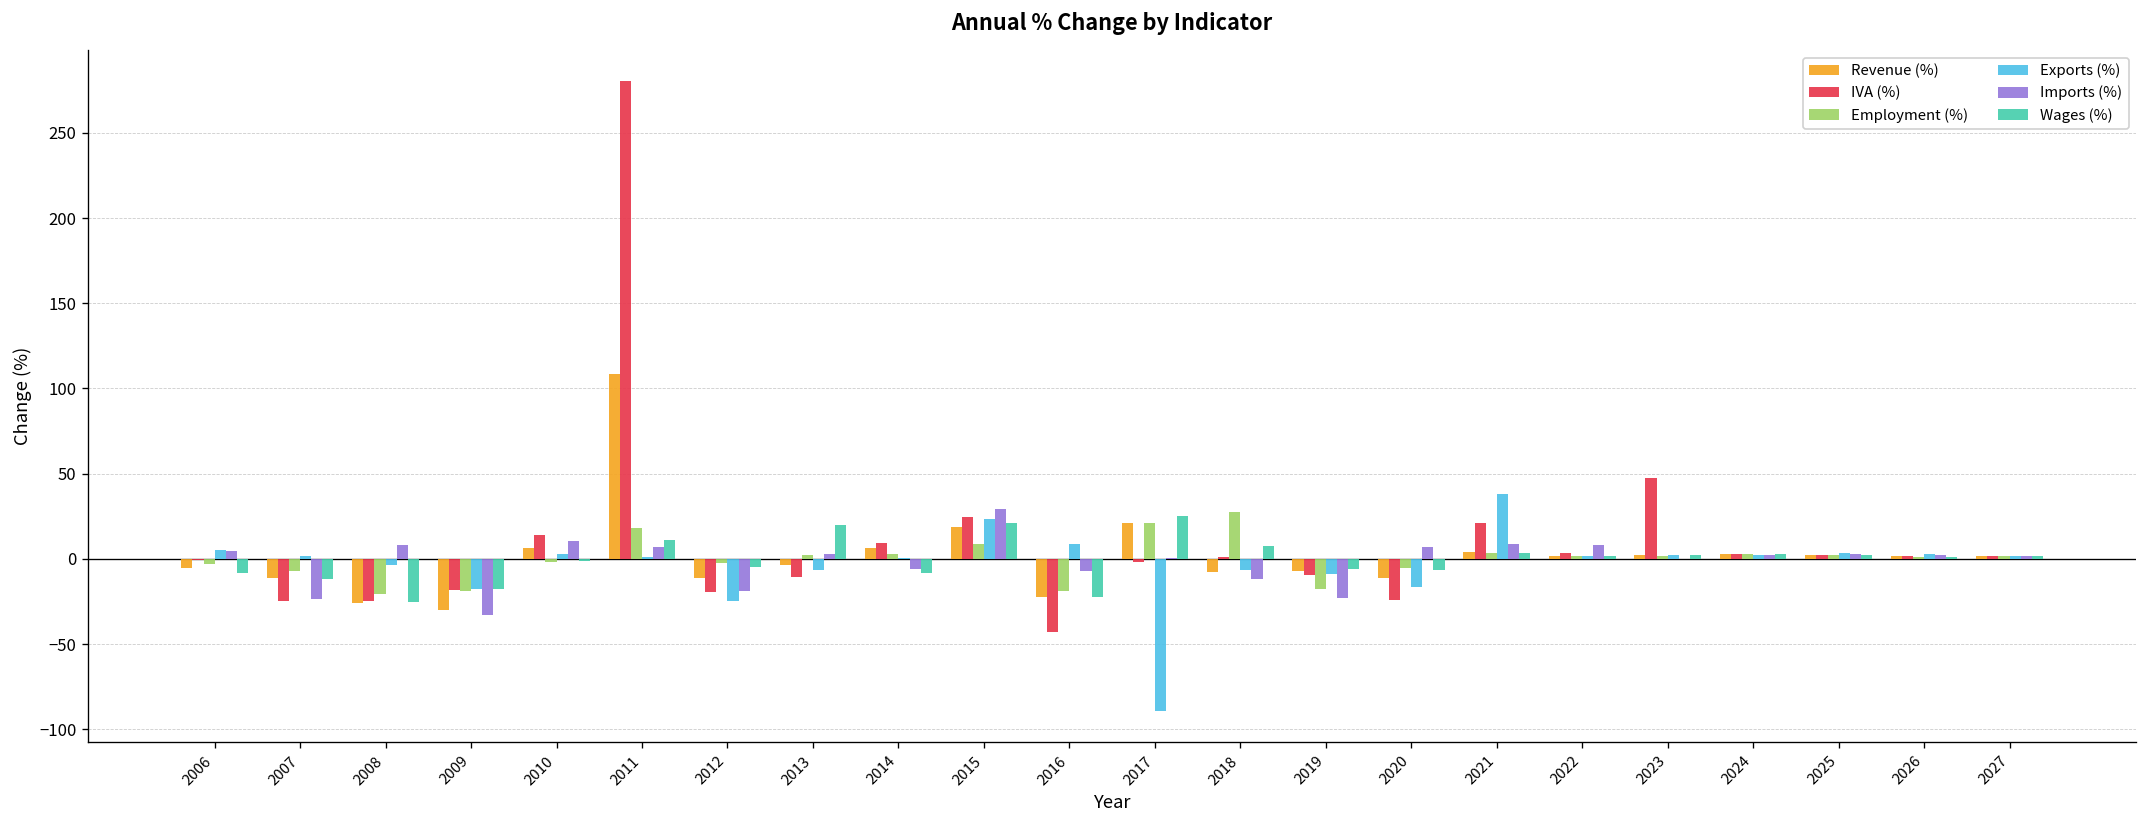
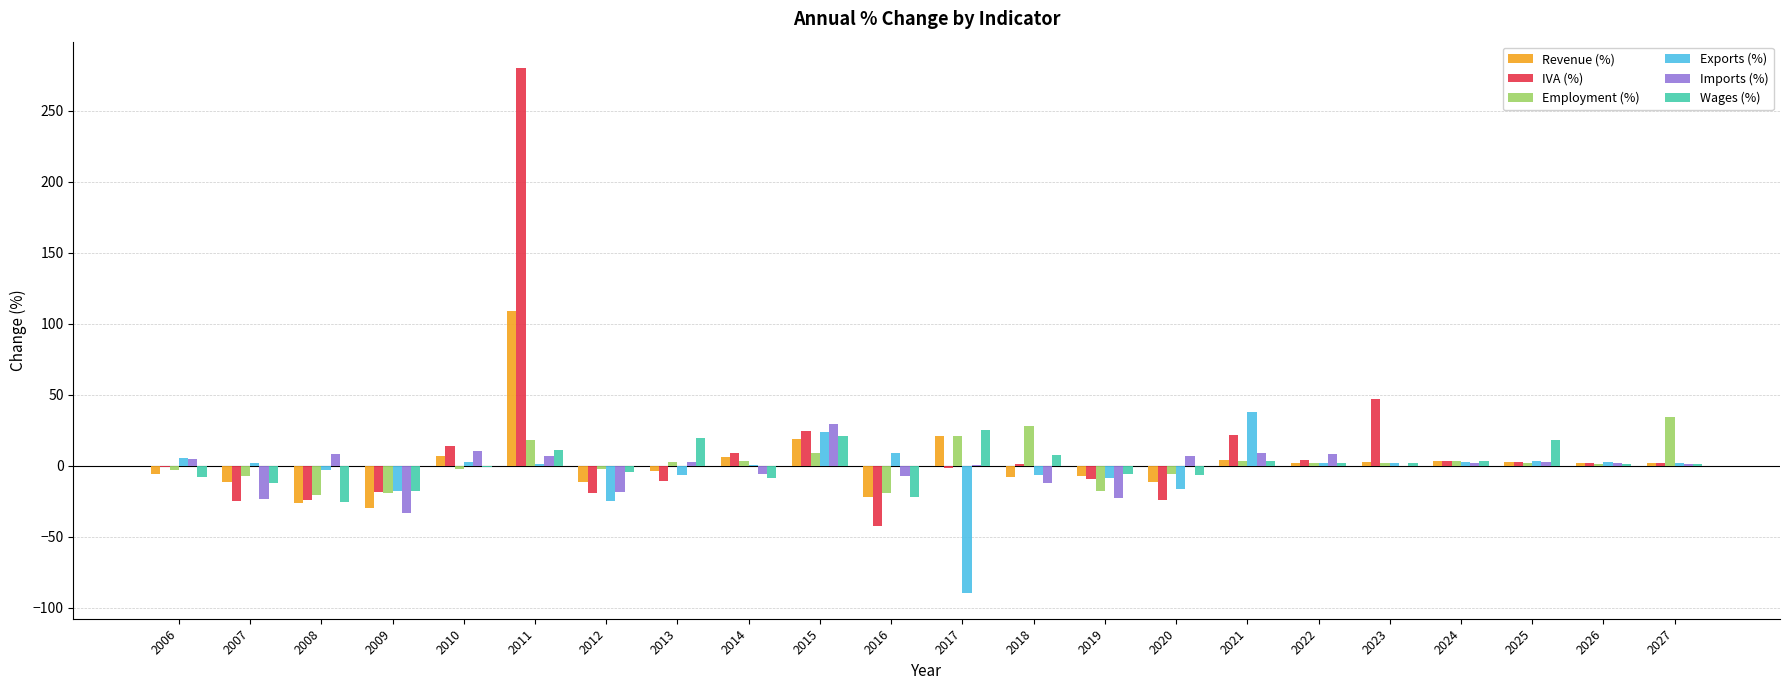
  {
    "Revenue (%)": {
      "2006": -6,
      "2007": -11,
      "2008": -26,
      "2009": -30,
      "2010": 7,
      "2011": 109,
      "2012": -11,
      "2013": -4,
      "2014": 6,
      "2015": 19,
      "2016": -22,
      "2017": 21,
      "2018": -8,
      "2019": -7,
      "2020": -11,
      "2021": 4,
      "2022": 2,
      "2023": 2,
      "2024": 3,
      "2025": 2
    },
    "IVA (%)": {
      "2007": -25,
      "2008": -25,
      "2009": -18,
      "2010": 14,
      "2011": 280,
      "2012": -19,
      "2013": -11,
      "2014": 9,
      "2015": 24,
      "2016": -43,
      "2019": -10,
      "2020": -24,
      "2021": 21,
      "2022": 4,
      "2023": 47,
      "2024": 3,
      "2025": 2
    },
    "Employment (%)": {
      "2006": -3,
      "2007": -7,
      "2008": -20,
      "2009": -19,
      "2010": -2,
      "2011": 18,
      "2012": -2,
      "2013": 2,
      "2014": 3,
      "2015": 9,
      "2016": -19,
      "2017": 21,
      "2018": 28,
      "2019": -18,
      "2020": -6,
      "2021": 4,
      "2022": 2,
      "2023": 2,
      "2024": 3,
      "2025": 2,
-     "2027": 1
+     "2027": 34
    },
    "Exports (%)": {
      "2006": 5,
      "2007": 2,
      "2008": -3,
      "2009": -18,
      "2010": 3,
      "2012": -25,
      "2013": -7,
      "2015": 24,
      "2016": 9,
      "2017": -89,
      "2018": -7,
      "2019": -9,
      "2020": -16,
      "2021": 38,
      "2022": 2,
      "2023": 2,
      "2024": 3,
      "2025": 3,
      "2026": 3
    },
    "Imports (%)": {
      "2006": 4,
      "2007": -23,
      "2008": 8,
      "2009": -33,
      "2010": 11,
      "2011": 7,
      "2012": -19,
      "2013": 3,
      "2014": -6,
      "2015": 29,
      "2016": -7,
      "2018": -12,
      "2019": -23,
      "2020": 7,
      "2021": 9,
      "2022": 8,
      "2023": 0,
      "2024": 2,
      "2025": 3,
      "2026": 2
    },
    "Wages (%)": {
      "2006": -8,
      "2007": -12,
      "2008": -25,
      "2009": -18,
      "2011": 11,
      "2012": -5,
      "2013": 20,
      "2014": -9,
      "2015": 21,
      "2016": -22,
      "2017": 25,
      "2018": 8,
      "2019": -6,
      "2020": -7,
      "2021": 4,
      "2022": 2,
      "2023": 2,
      "2024": 3,
-     "2025": 2
+     "2025": 18
    }
  }
